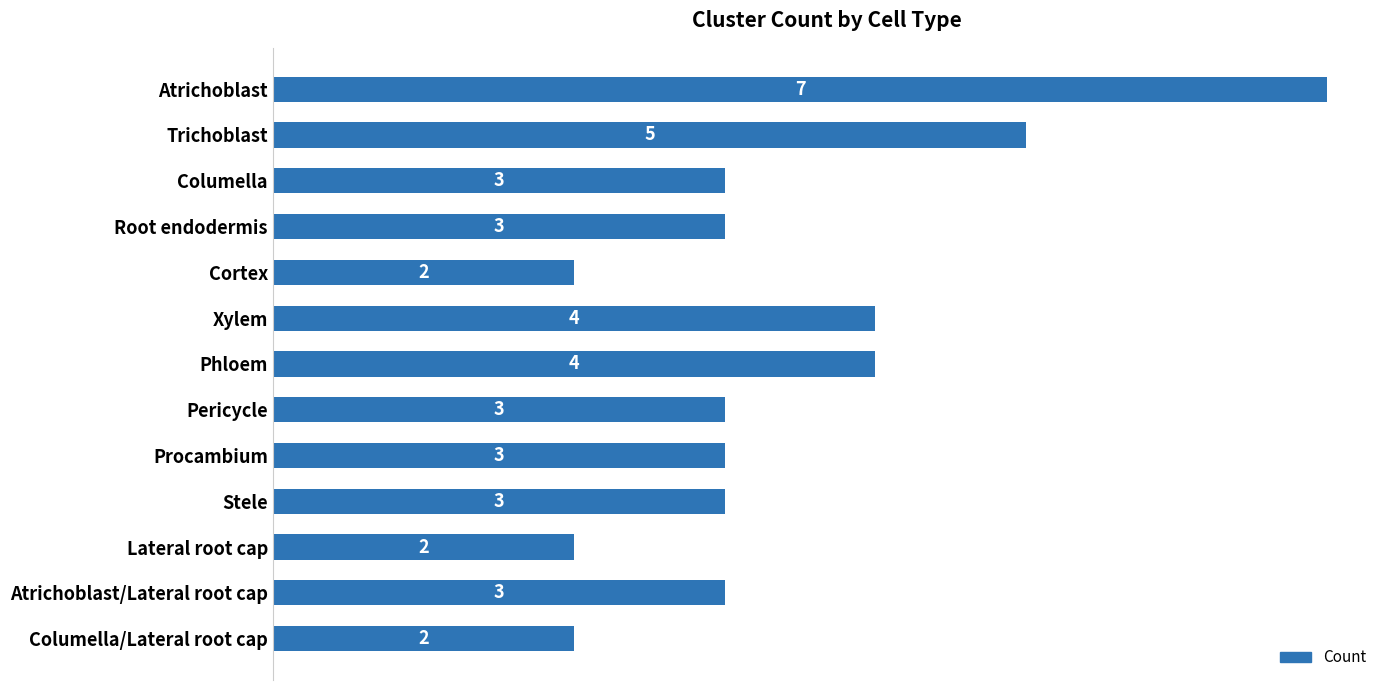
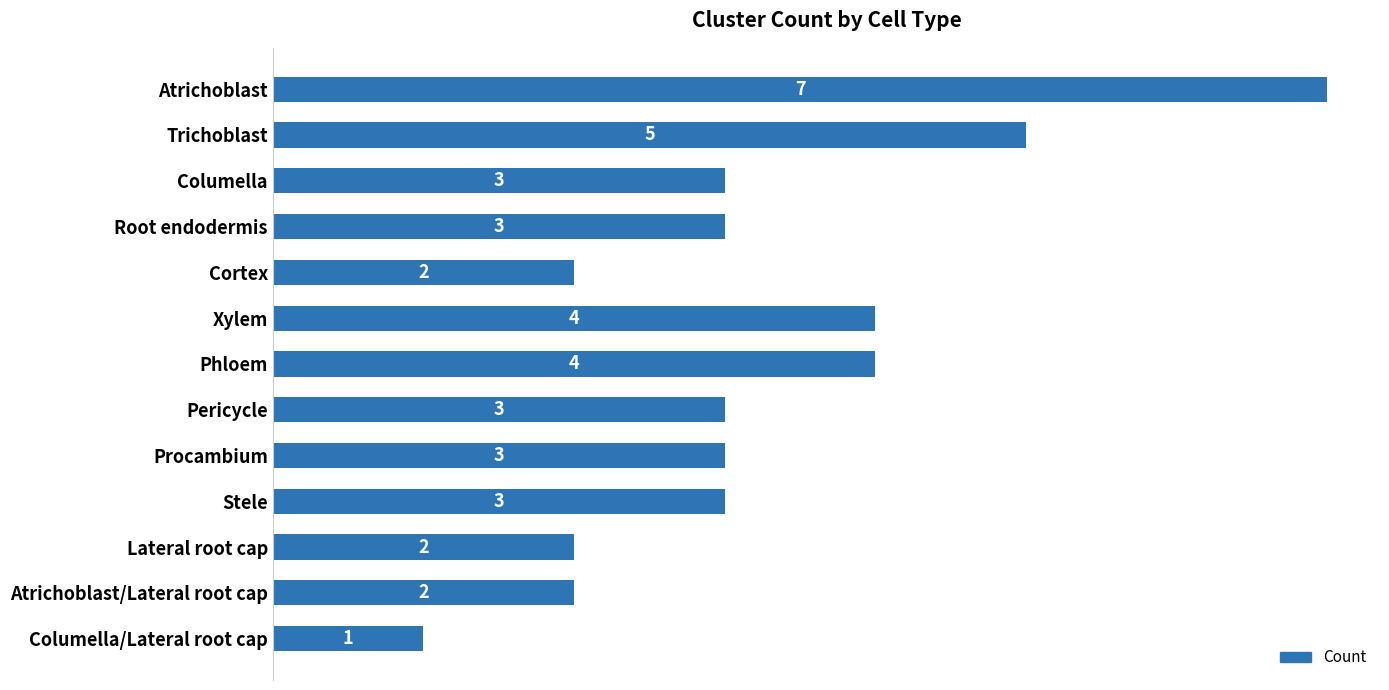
  {
    "Atrichoblast": 7,
    "Trichoblast": 5,
    "Columella": 3,
    "Root endodermis": 3,
    "Cortex": 2,
    "Xylem": 4,
    "Phloem": 4,
    "Pericycle": 3,
    "Procambium": 3,
    "Stele": 3,
    "Lateral root cap": 2,
-   "Atrichoblast/Lateral root cap": 3,
-   "Columella/Lateral root cap": 2
+   "Atrichoblast/Lateral root cap": 2,
+   "Columella/Lateral root cap": 1
  }
